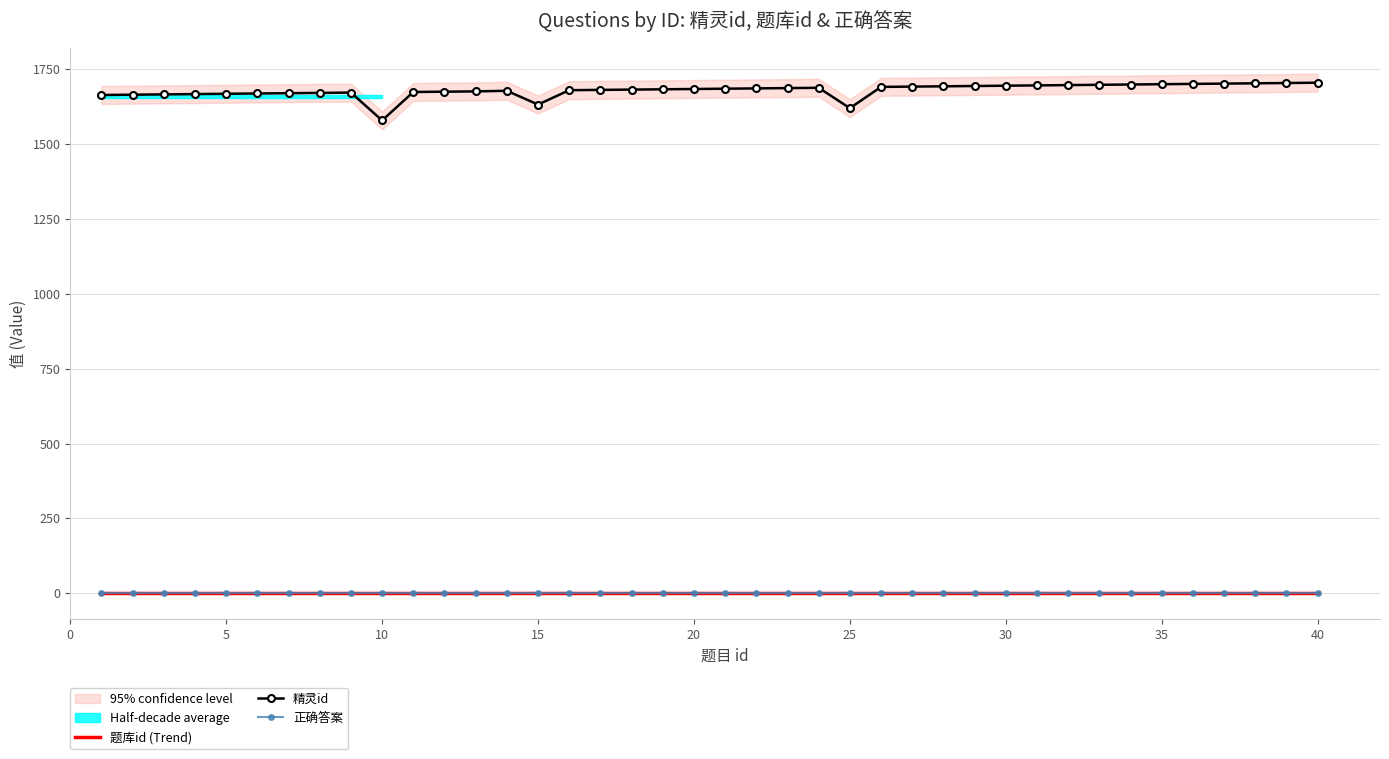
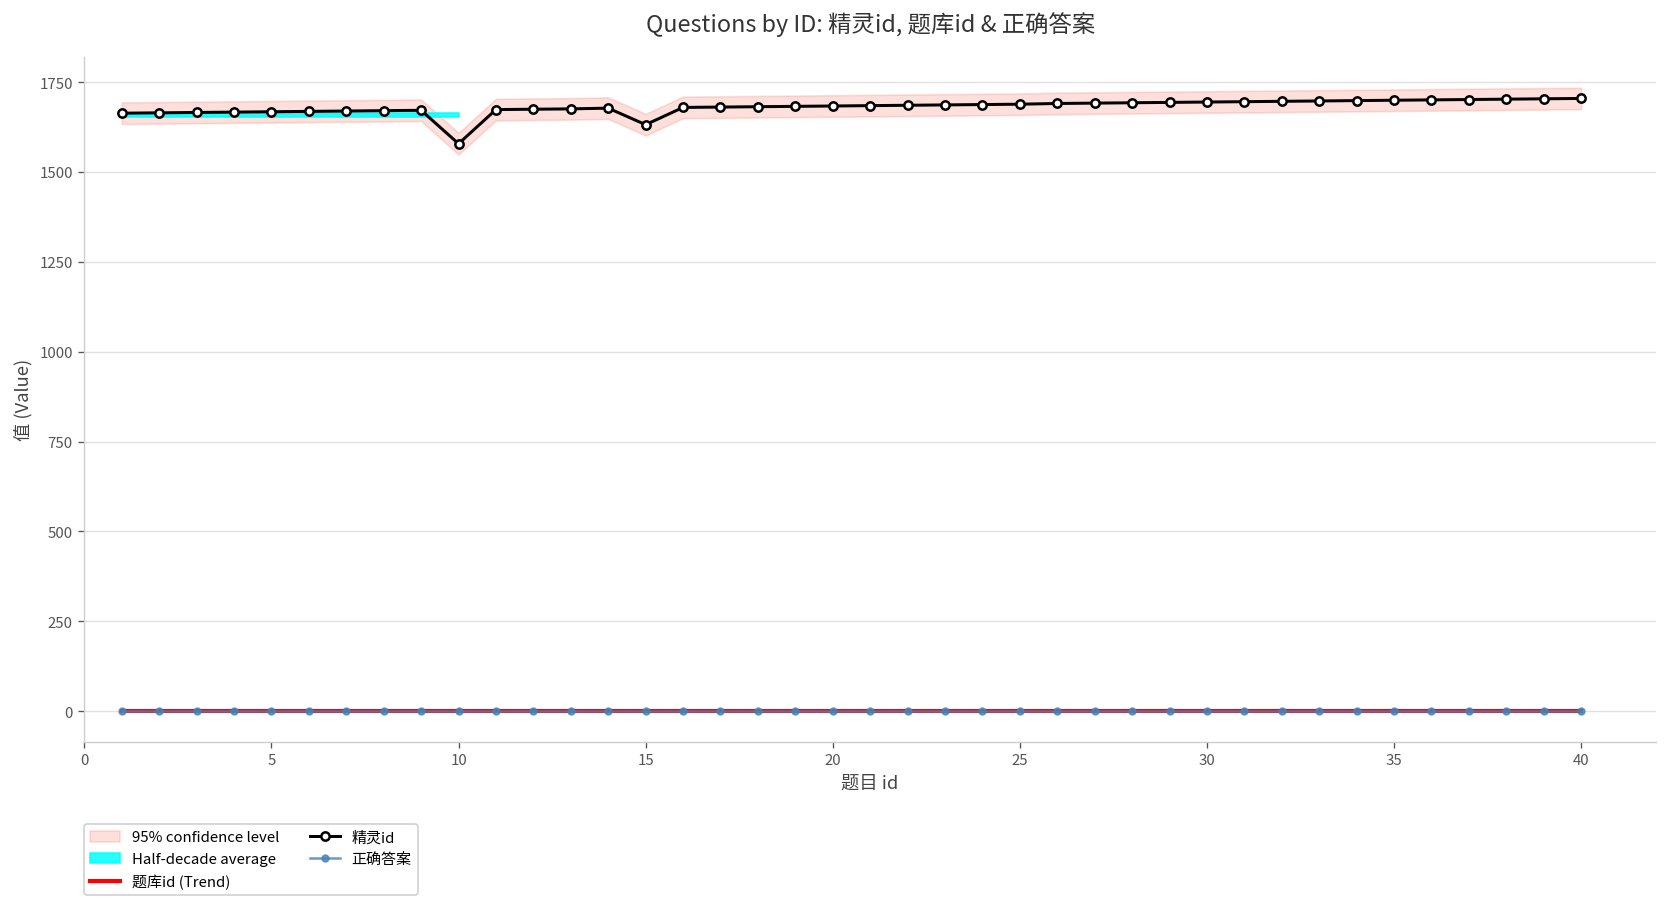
  {
    "正确答案": {
      "5": 0,
      "10": 0,
      "15": 0,
      "20": 0,
      "25": 0,
      "30": 0,
      "35": 0,
      "40": 0
    },
    "精灵id": {
      "10": 1580,
      "15": 1630,
      "20": 1680,
-     "25": 1620,
+     "25": 1690,
      "30": 1700,
      "35": 1700,
      "40": 1710
    },
    "Half-decade average": {
      "10": 1660
    }
  }
